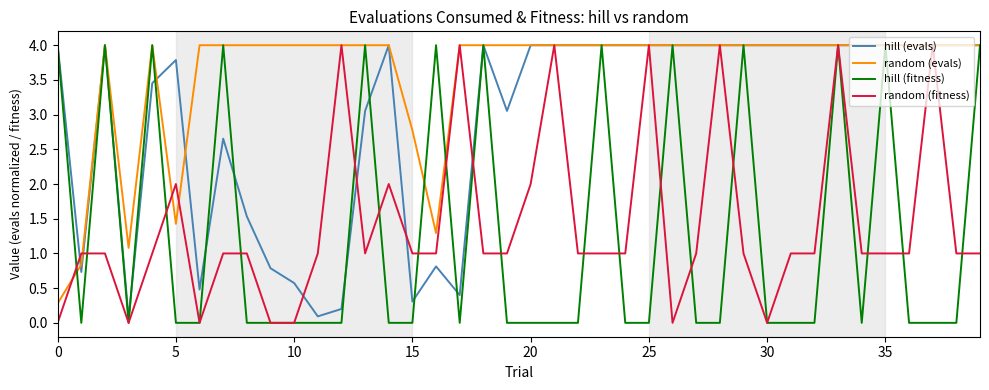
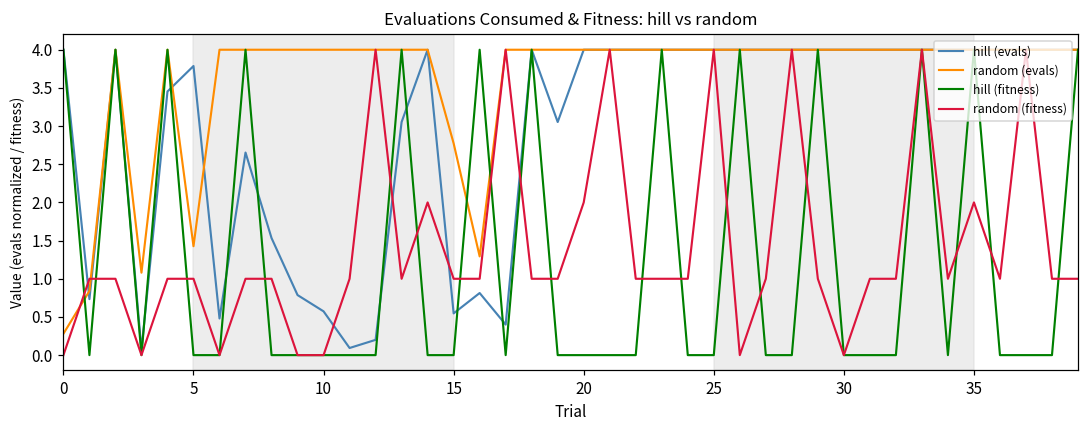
  {
    "hill (evals)": {
      "5": 3.8,
      "10": 0.6,
-     "15": 0.3
+     "15": 0.5
    },
    "random (evals)": {
      "0": 0.3,
      "5": 1.4,
      "10": 4.0,
      "15": 2.8
    },
    "hill (fitness)": {
      "5": 0.0,
      "15": 0.0,
      "20": 0.0,
      "25": 0.0
    },
    "random (fitness)": {
      "0": 0,
-     "5": 2,
+     "5": 1,
      "15": 1,
      "20": 2,
-     "35": 1
+     "35": 2
    }
  }
